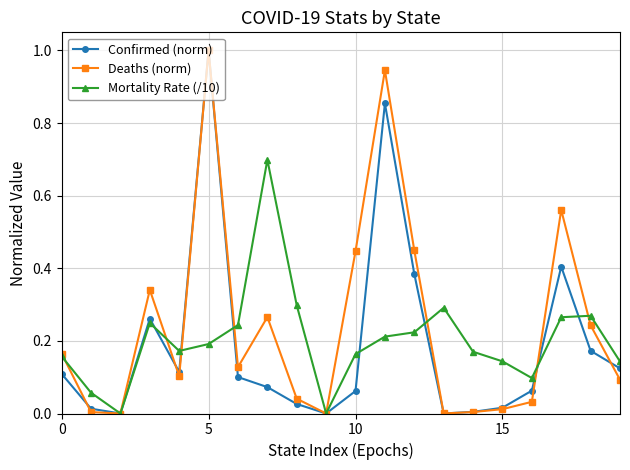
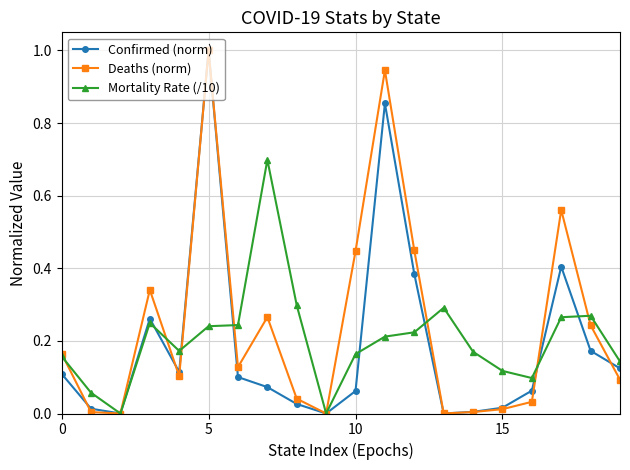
  {
    "Confirmed (norm)": {
      "0": 0.11,
      "10": 0.06
    },
    "Deaths (norm)": {
      "0": 0.17,
      "10": 0.45
    },
    "Mortality Rate (/10)": {
      "0": 0.16,
-     "5": 0.19,
+     "5": 0.24,
      "10": 0.16,
-     "15": 0.14
+     "15": 0.12
    }
  }
